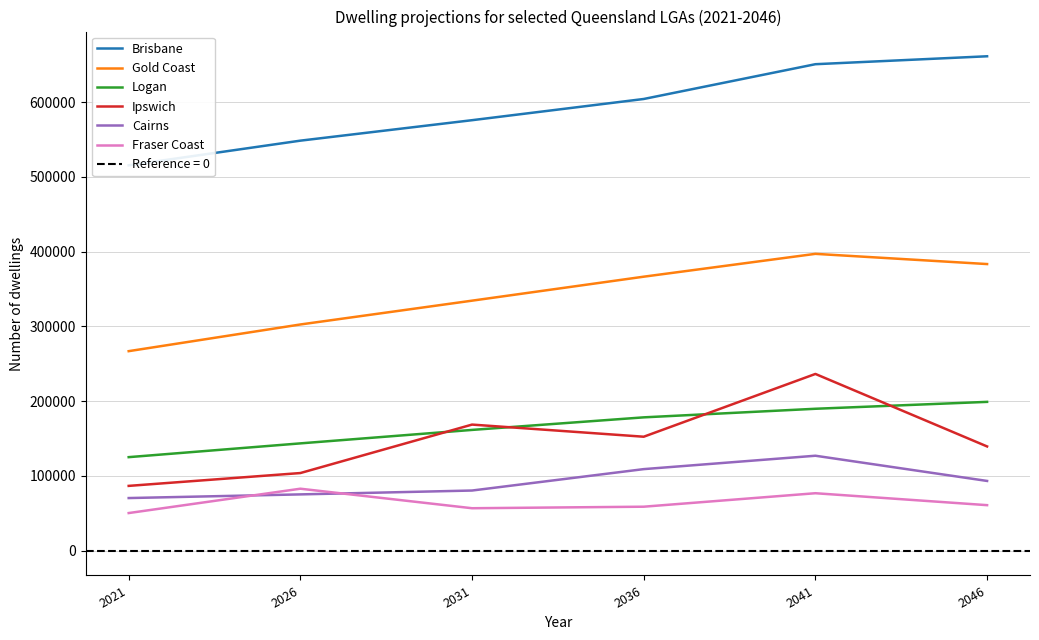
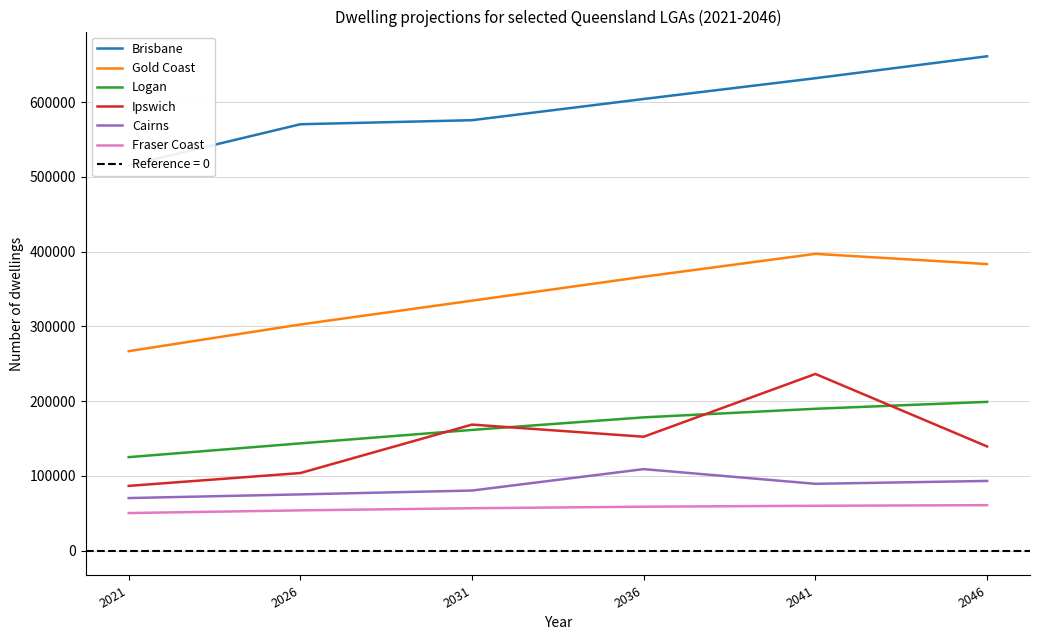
  {
    "Brisbane": {
-     "2026": 550000,
+     "2026": 570000,
      "2031": 580000,
      "2036": 600000,
-     "2041": 650000,
+     "2041": 630000,
      "2046": 660000
    },
    "Gold Coast": {
      "2021": 270000,
      "2026": 300000,
      "2031": 330000,
      "2036": 370000,
      "2041": 400000,
      "2046": 380000
    },
    "Logan": {
      "2021": 130000,
      "2026": 140000,
      "2031": 160000,
      "2036": 180000,
      "2041": 190000,
      "2046": 200000
    },
    "Ipswich": {
      "2021": 90000,
      "2026": 100000,
      "2031": 170000,
      "2036": 150000,
      "2041": 240000,
      "2046": 140000
    },
    "Cairns": {
      "2021": 70000,
      "2026": 80000,
      "2031": 80000,
      "2036": 110000,
-     "2041": 130000,
+     "2041": 90000,
      "2046": 90000
    },
    "Fraser Coast": {
      "2021": 50000,
-     "2026": 80000,
+     "2026": 50000,
      "2031": 60000,
      "2036": 60000,
-     "2041": 80000,
+     "2041": 60000,
      "2046": 60000
    }
  }
